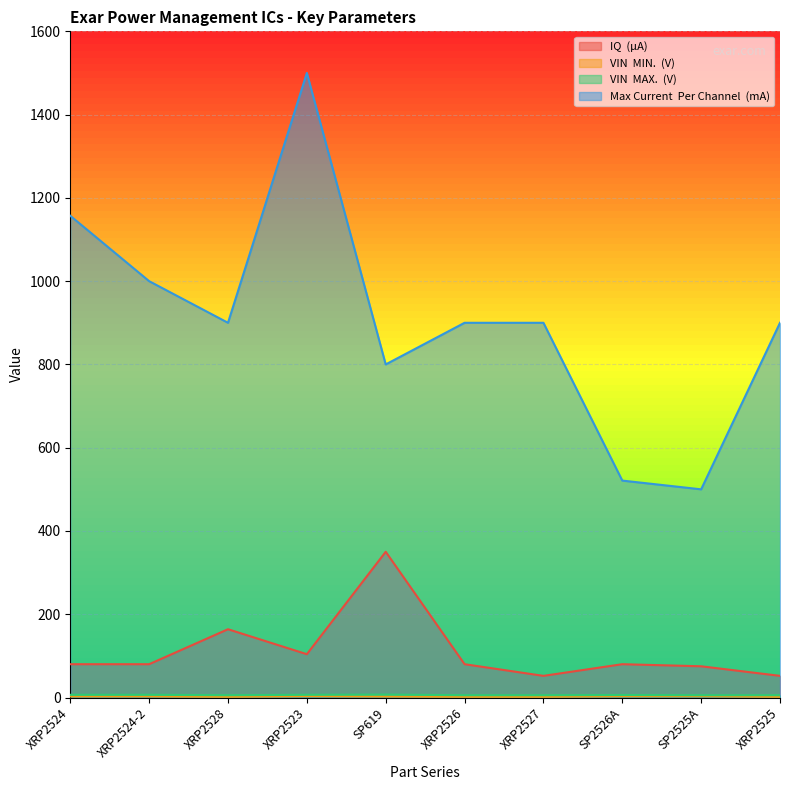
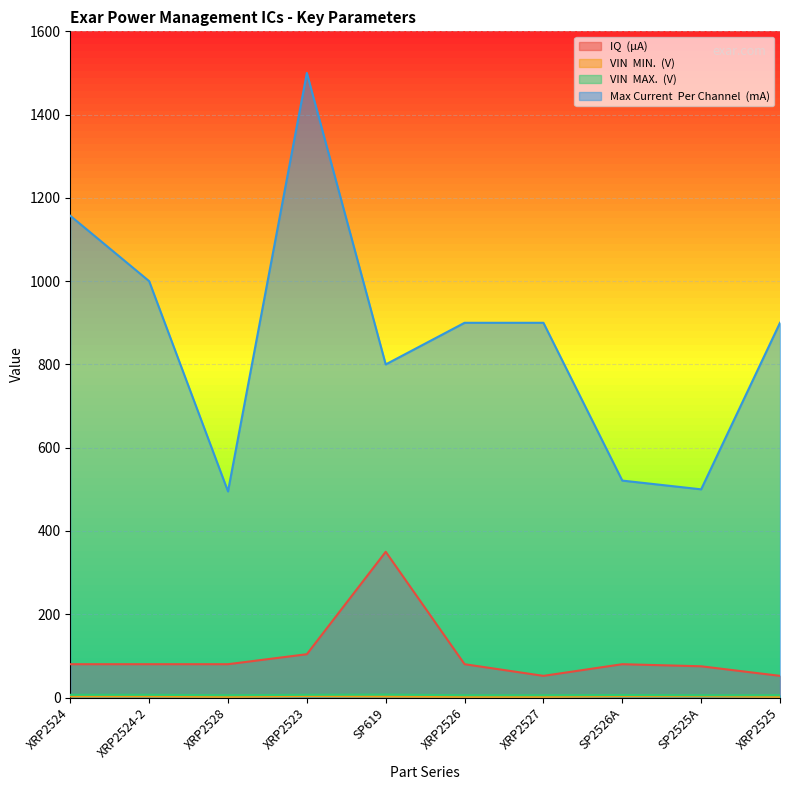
  {
    "IQ (µA)": {
      "XRP2524": 80,
      "XRP2524-2": 80,
-     "XRP2528": 160,
+     "XRP2528": 80,
      "XRP2523": 100,
      "SP619": 350,
      "XRP2526": 80,
      "XRP2527": 50,
      "SP2526A": 80,
      "SP2525A": 80,
      "XRP2525": 50
    },
    "Max Current Per Channel (mA)": {
      "XRP2524": 1160,
      "XRP2524-2": 1000,
-     "XRP2528": 900,
+     "XRP2528": 500,
      "XRP2523": 1500,
      "SP619": 800,
      "XRP2526": 900,
      "XRP2527": 900,
      "SP2526A": 520,
      "SP2525A": 500,
      "XRP2525": 900
    }
  }
